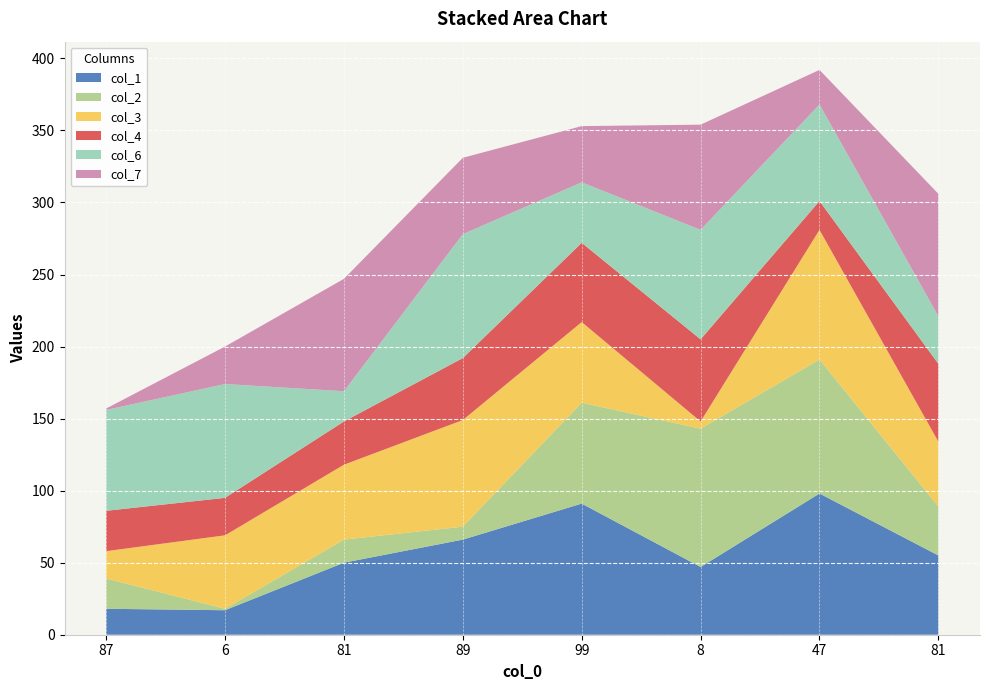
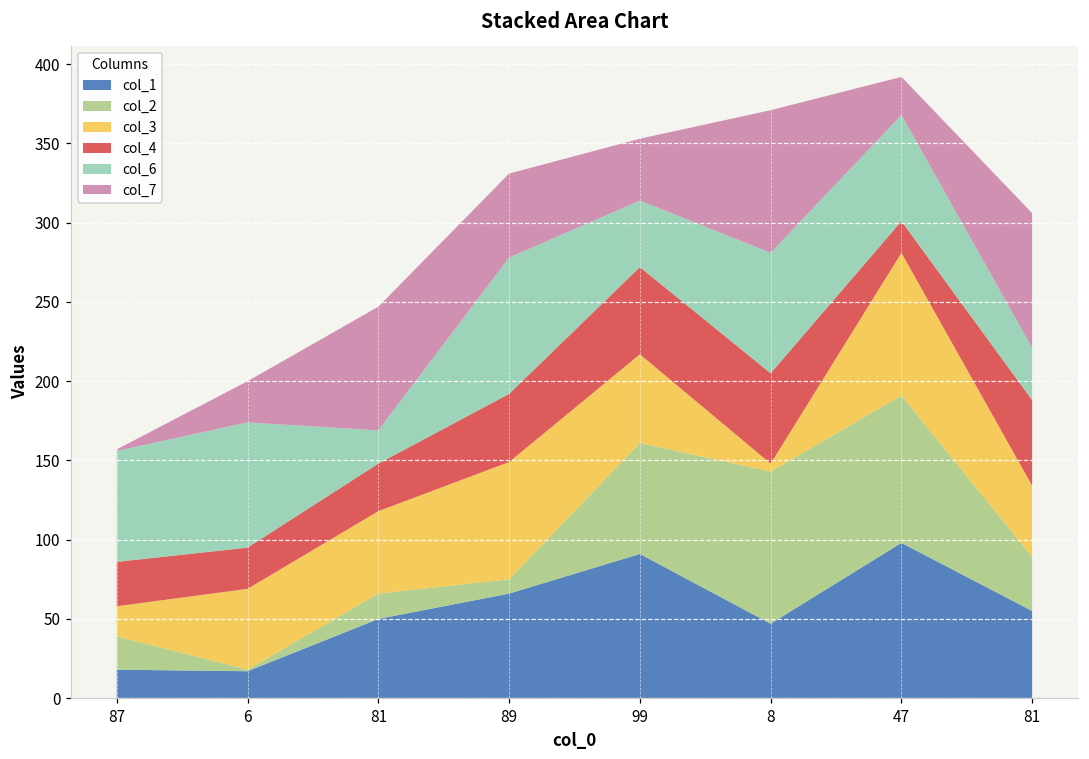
  {
    "col_1": {
      "87": 18,
      "89": 66,
      "99": 91,
      "8": 47,
      "47": 98
    },
    "col_3": {
      "87": 19,
      "6": 51,
      "89": 74,
      "99": 56,
      "8": 5,
      "47": 90
    },
    "col_4": {
      "87": 28,
      "6": 26,
      "89": 43,
      "99": 55,
      "8": 57,
      "47": 20
    },
    "col_7": {
      "6": 26,
      "89": 53,
      "99": 39,
-     "8": 73,
+     "8": 90,
      "47": 24
    }
  }
